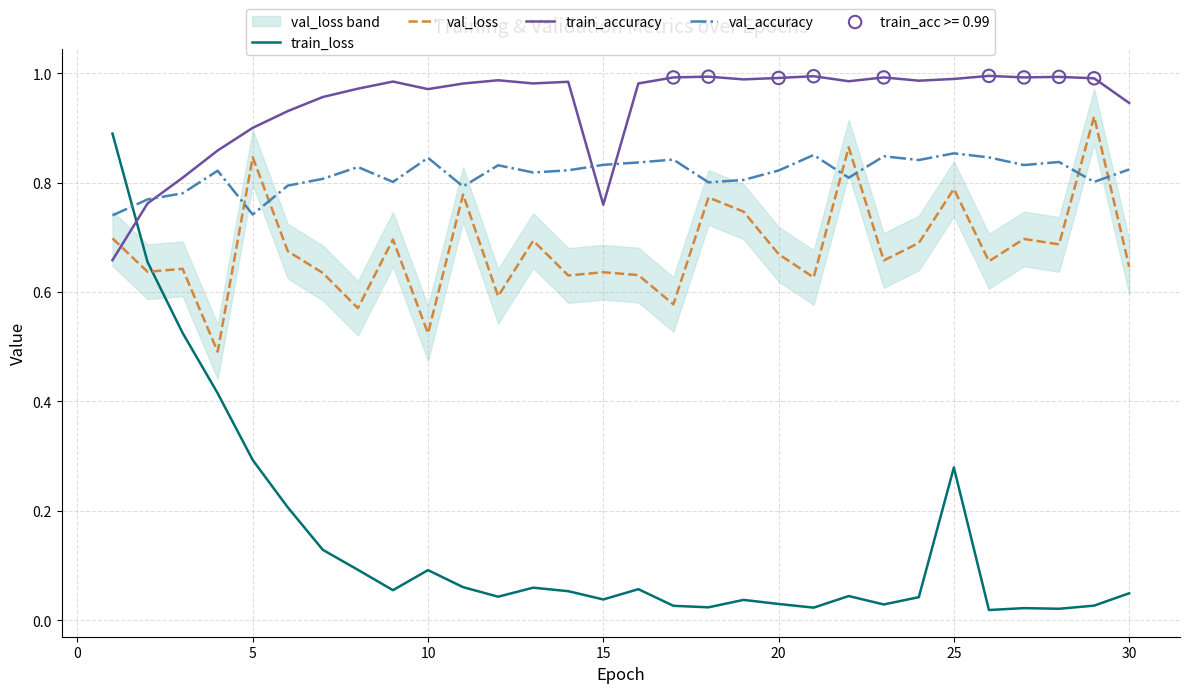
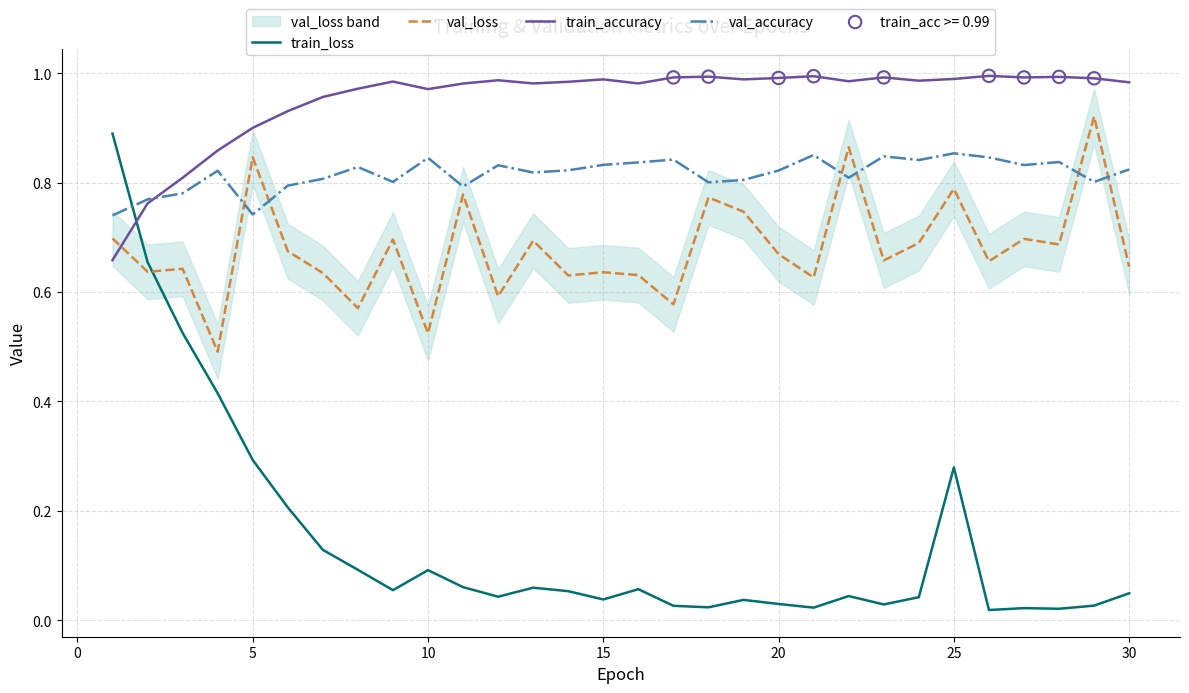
  {
    "train_loss": {
      "5": 0.29,
      "10": 0.09,
      "15": 0.04,
      "20": 0.03,
      "25": 0.28,
      "30": 0.05
    },
    "val_loss": {
      "5": 0.85,
      "10": 0.52,
      "15": 0.64,
      "20": 0.67,
      "25": 0.79,
      "30": 0.65
    },
    "train_accuracy": {
      "10": 0.97,
-     "15": 0.76,
+     "15": 0.99,
      "25": 0.99,
-     "30": 0.95
+     "30": 0.98
    },
    "val_accuracy": {
      "5": 0.74,
      "10": 0.85,
      "15": 0.83,
      "20": 0.82,
      "25": 0.85,
      "30": 0.82
    }
  }
